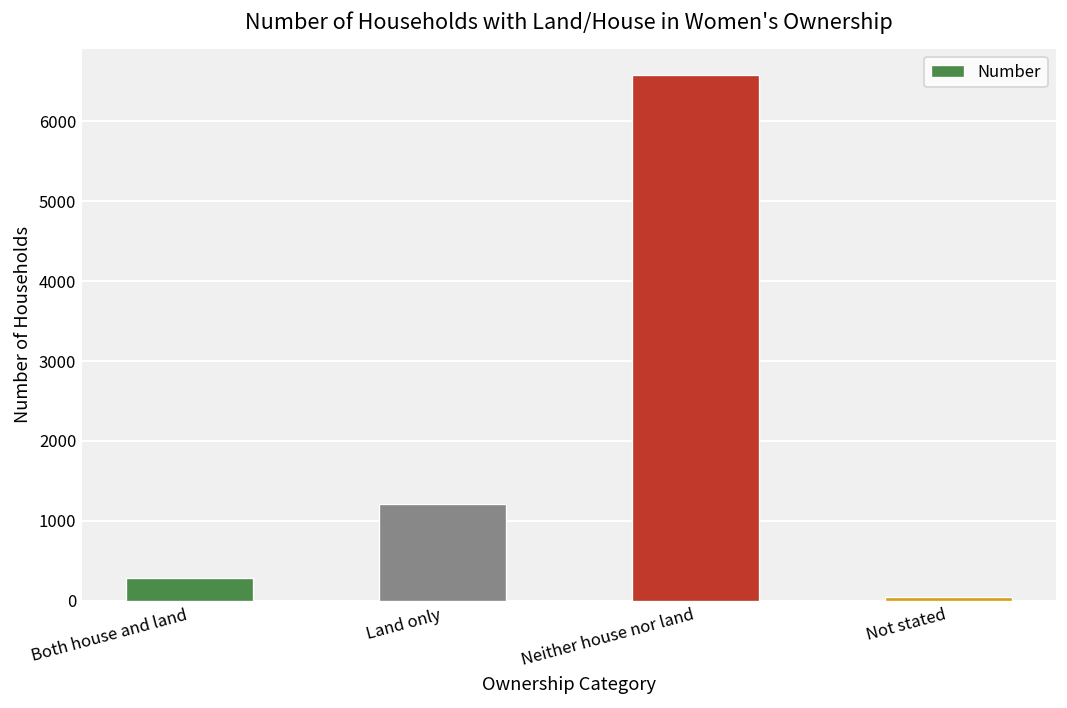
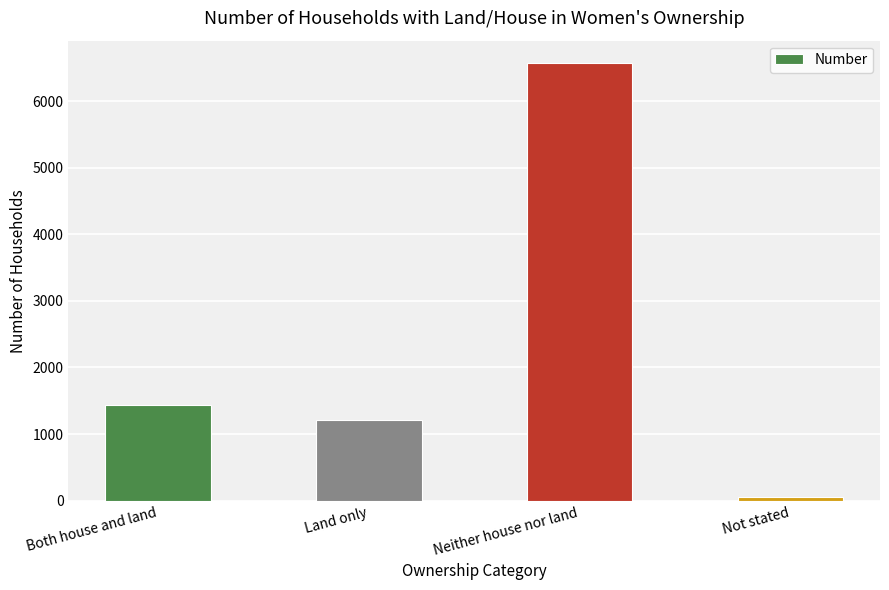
  {
-   "Both house and land": 300,
+   "Both house and land": 1400,
    "Land only": 1200,
    "Neither house nor land": 6600,
    "Not stated": 100
  }
